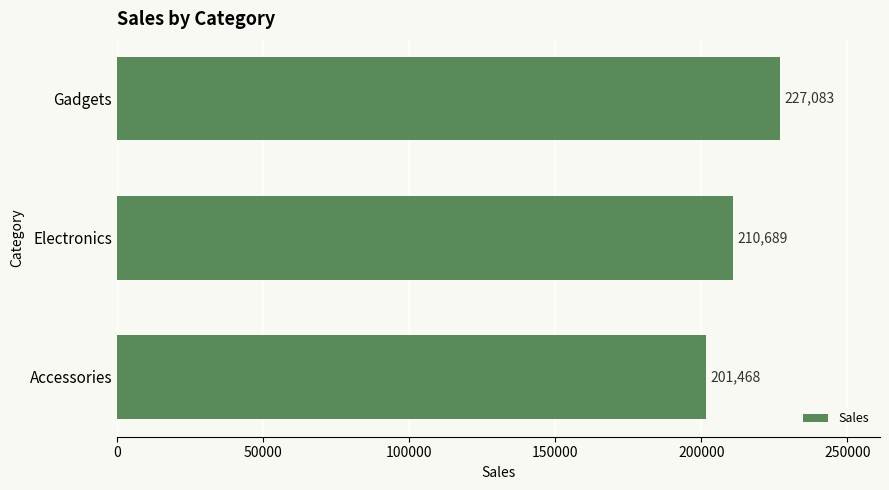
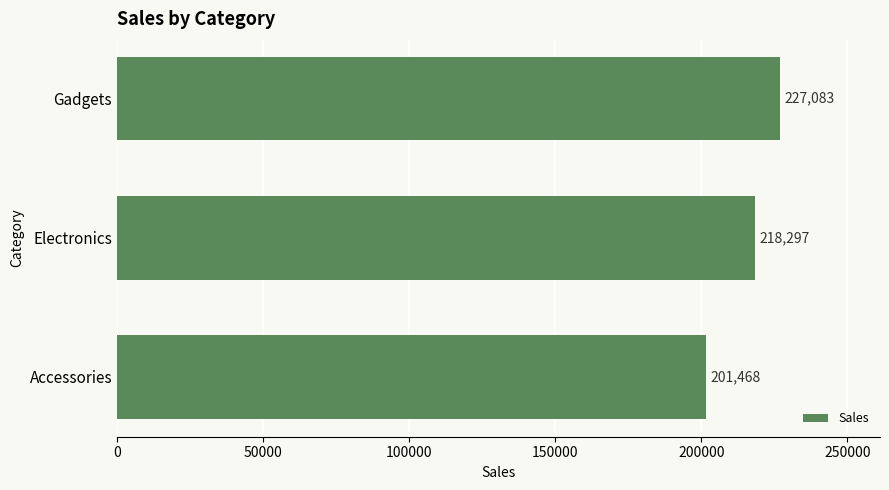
  {
    "Gadgets": "227,083",
-   "Electronics": "210,689",
+   "Electronics": "218,297",
    "Accessories": "201,468"
  }
